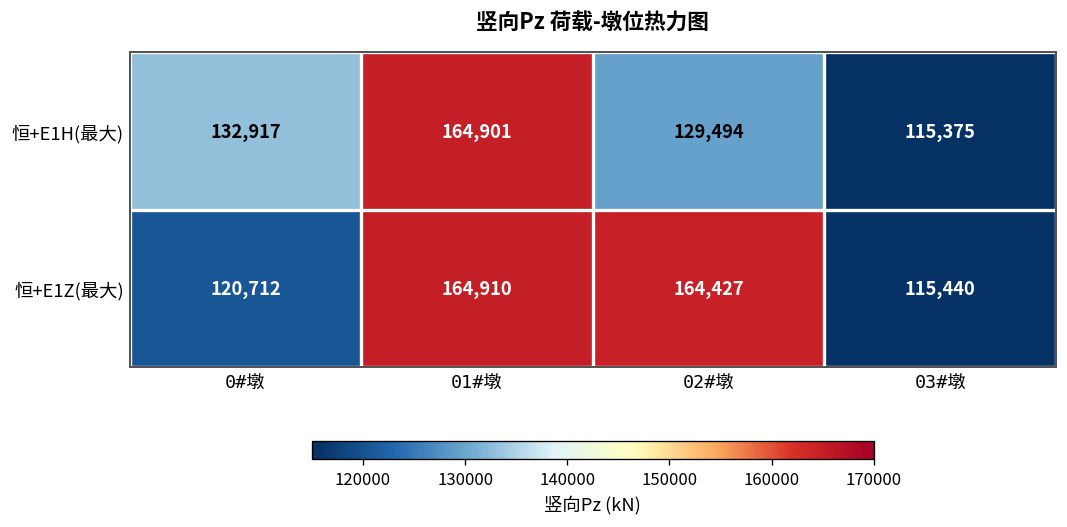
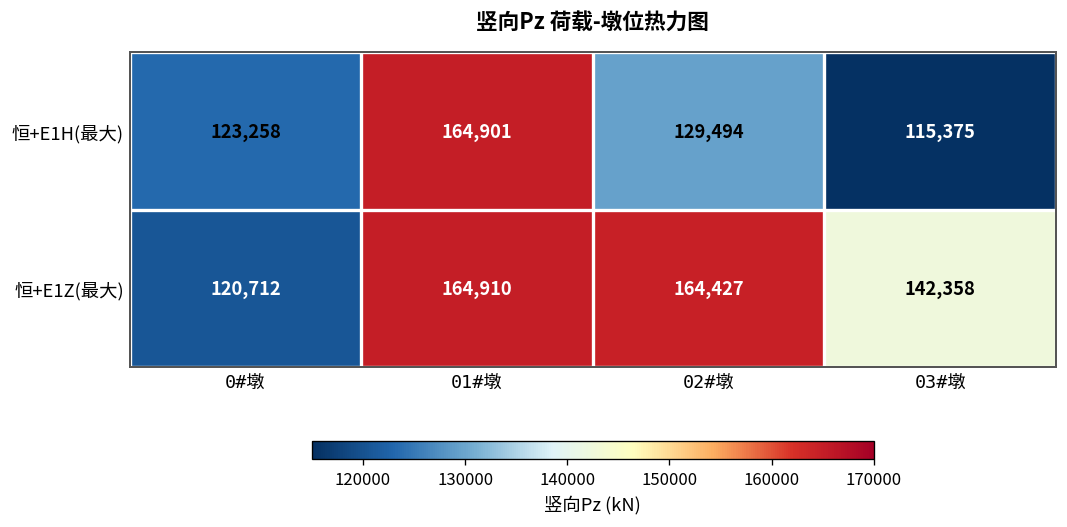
  {
    "恒+E1H(最大)": {
-     "0#墩": "132,917",
+     "0#墩": "123,258",
      "01#墩": "164,901",
      "02#墩": "129,494",
      "03#墩": "115,375"
    },
    "恒+E1Z(最大)": {
      "0#墩": "120,712",
      "01#墩": "164,910",
      "02#墩": "164,427",
-     "03#墩": "115,440"
+     "03#墩": "142,358"
    }
  }
